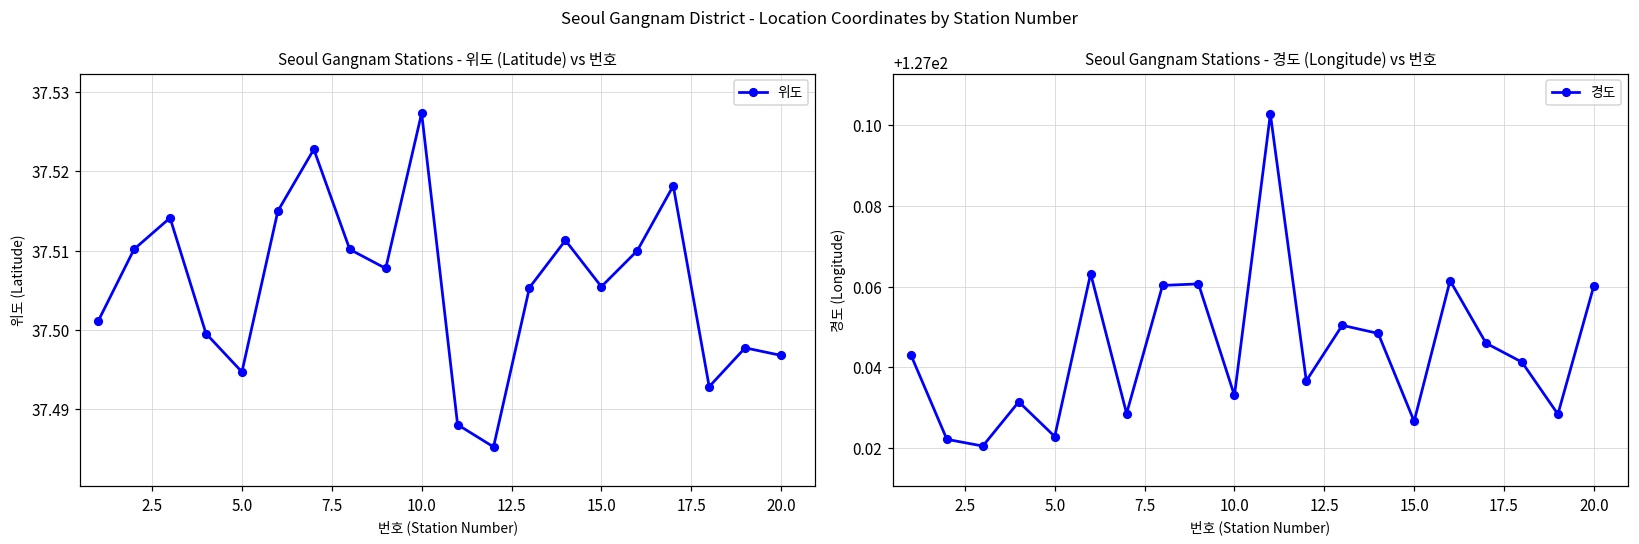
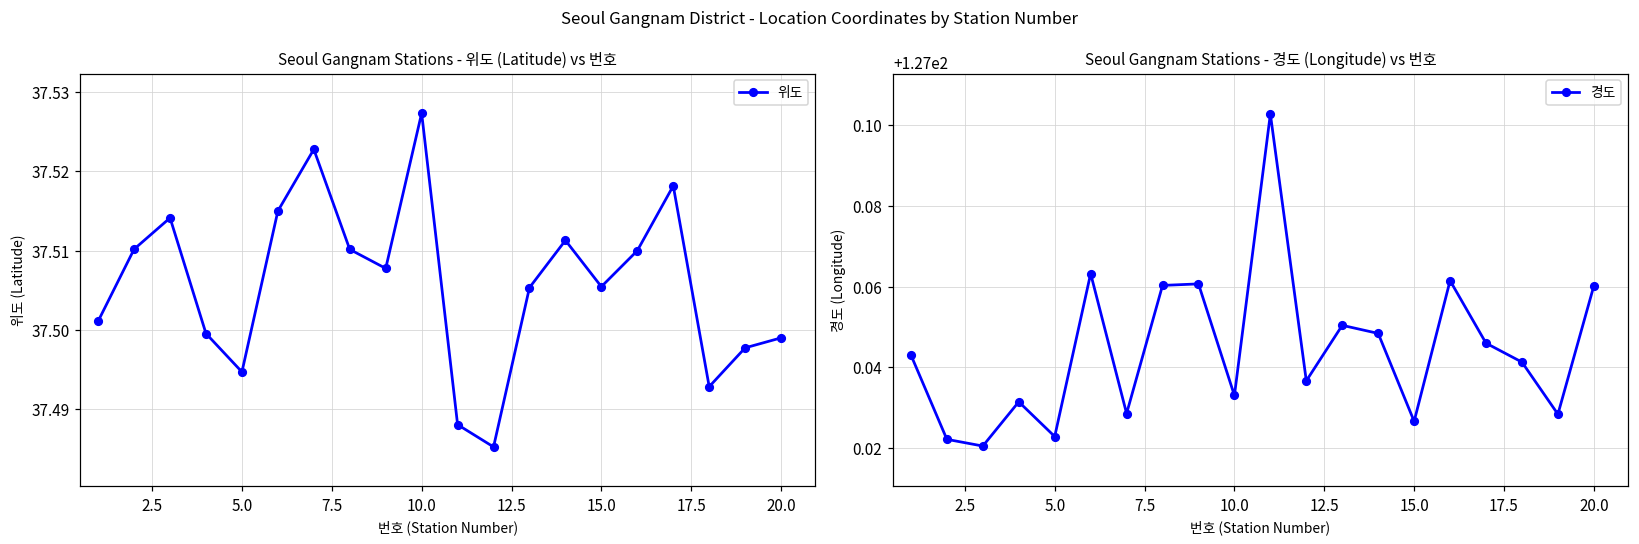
  {
    "Seoul Gangnam Stations - 위도 (Latitude) vs 번호": {
      "5.0": 37.495,
      "10.0": 37.527,
      "15.0": 37.505,
-     "20.0": 37.497
+     "20.0": 37.499
    },
    "Seoul Gangnam Stations - 경도 (Longitude) vs 번호": {
      "5.0": 127.023,
      "10.0": 127.033,
      "15.0": 127.027,
      "20.0": 127.060
    }
  }
